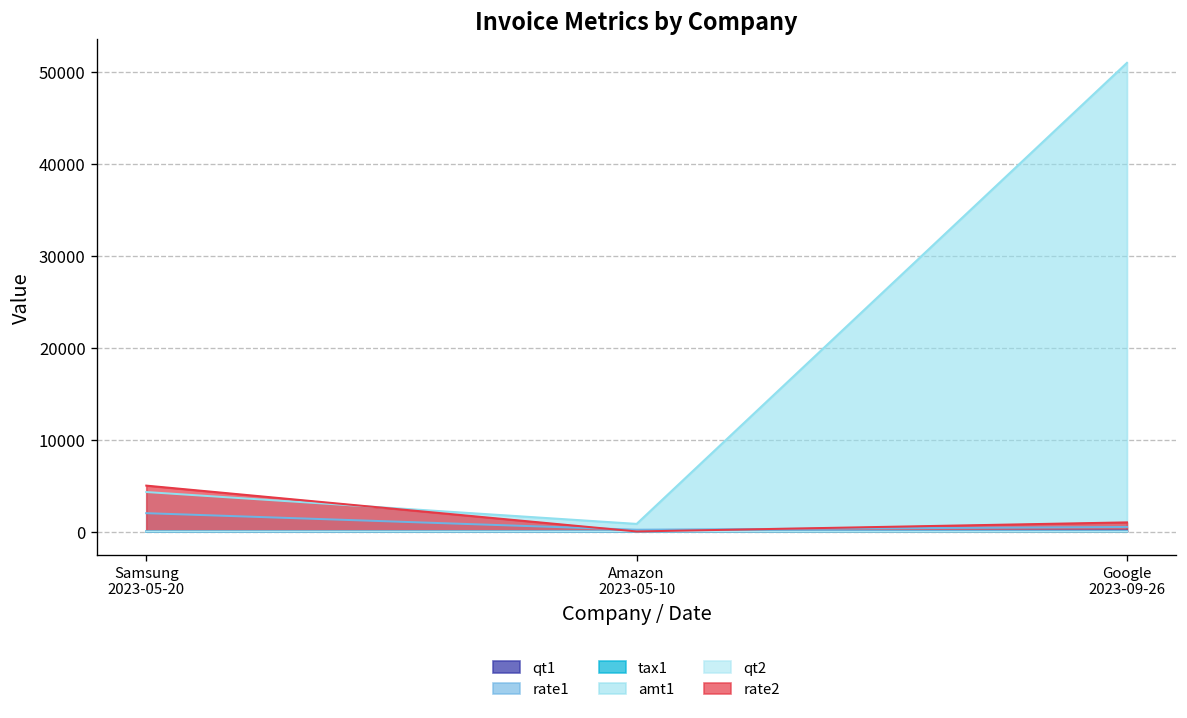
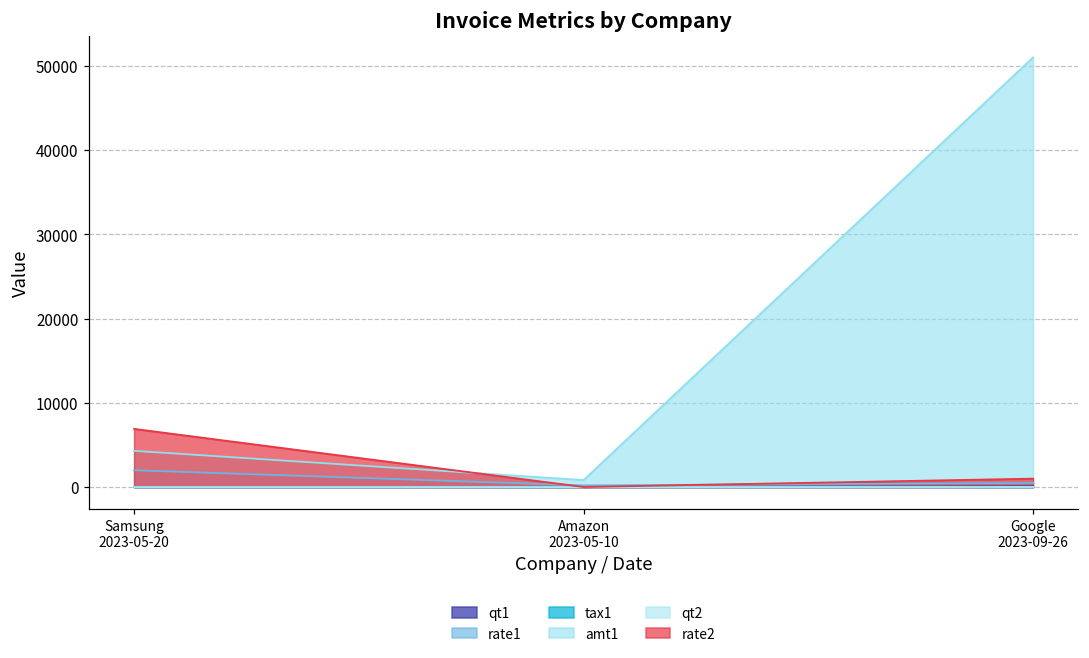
  {
    "rate2": {
-     "Samsung 2023-05-20": 5000,
+     "Samsung 2023-05-20": 7000,
      "Google 2023-09-26": 1000
    }
  }
